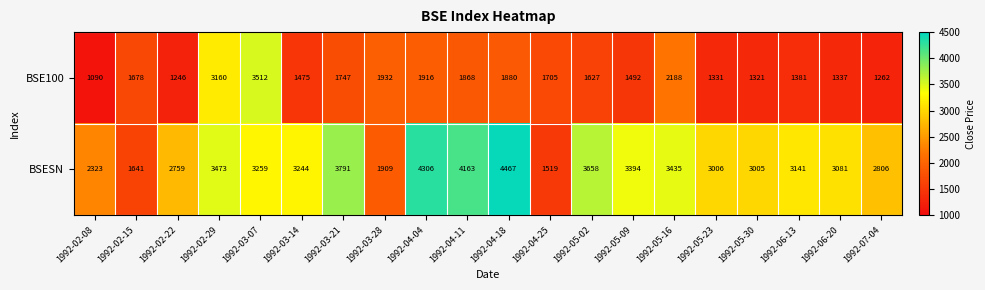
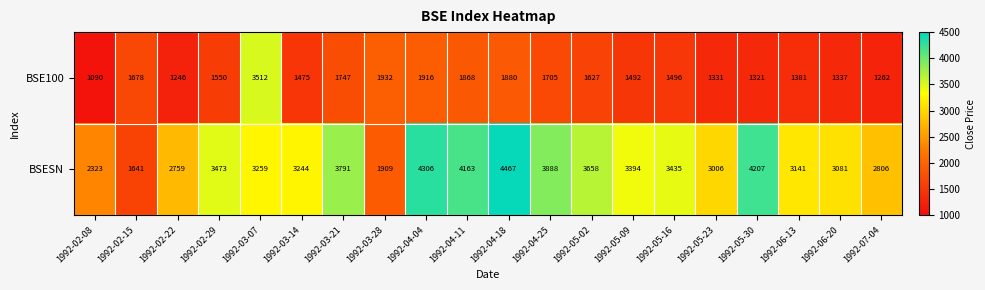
  {
    "BSE100": {
      "1992-02-08": 1090,
      "1992-02-15": 1678,
      "1992-02-22": 1246,
-     "1992-02-29": 3160,
+     "1992-02-29": 1550,
      "1992-03-07": 3512,
      "1992-03-14": 1475,
      "1992-03-21": 1747,
      "1992-03-28": 1932,
      "1992-04-04": 1916,
      "1992-04-11": 1868,
      "1992-04-18": 1880,
      "1992-04-25": 1705,
      "1992-05-02": 1627,
      "1992-05-09": 1492,
-     "1992-05-16": 2188,
+     "1992-05-16": 1496,
      "1992-05-23": 1331,
      "1992-05-30": 1321,
      "1992-06-13": 1381,
      "1992-06-20": 1337,
      "1992-07-04": 1262
    },
    "BSESN": {
      "1992-02-08": 2323,
      "1992-02-15": 1641,
      "1992-02-22": 2759,
      "1992-02-29": 3473,
      "1992-03-07": 3259,
      "1992-03-14": 3244,
      "1992-03-21": 3791,
      "1992-03-28": 1909,
      "1992-04-04": 4306,
      "1992-04-11": 4163,
      "1992-04-18": 4467,
-     "1992-04-25": 1519,
+     "1992-04-25": 3888,
      "1992-05-02": 3658,
      "1992-05-09": 3394,
      "1992-05-16": 3435,
      "1992-05-23": 3006,
-     "1992-05-30": 3005,
+     "1992-05-30": 4207,
      "1992-06-13": 3141,
      "1992-06-20": 3081,
      "1992-07-04": 2806
    }
  }
